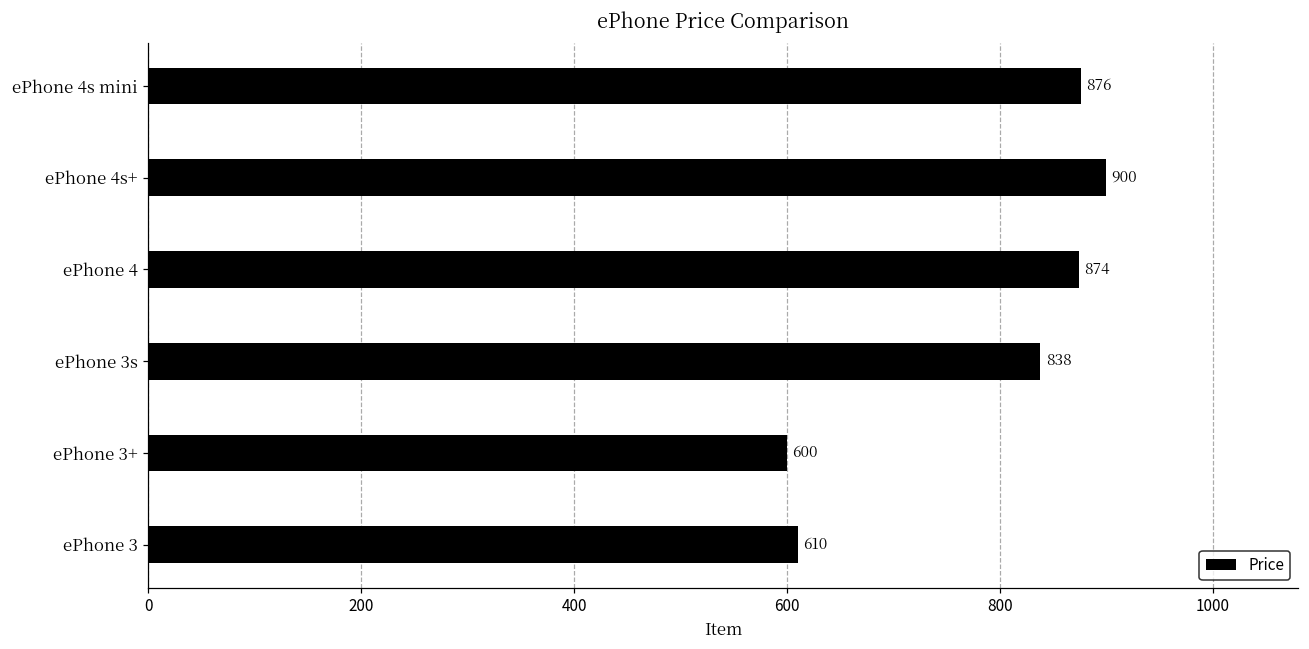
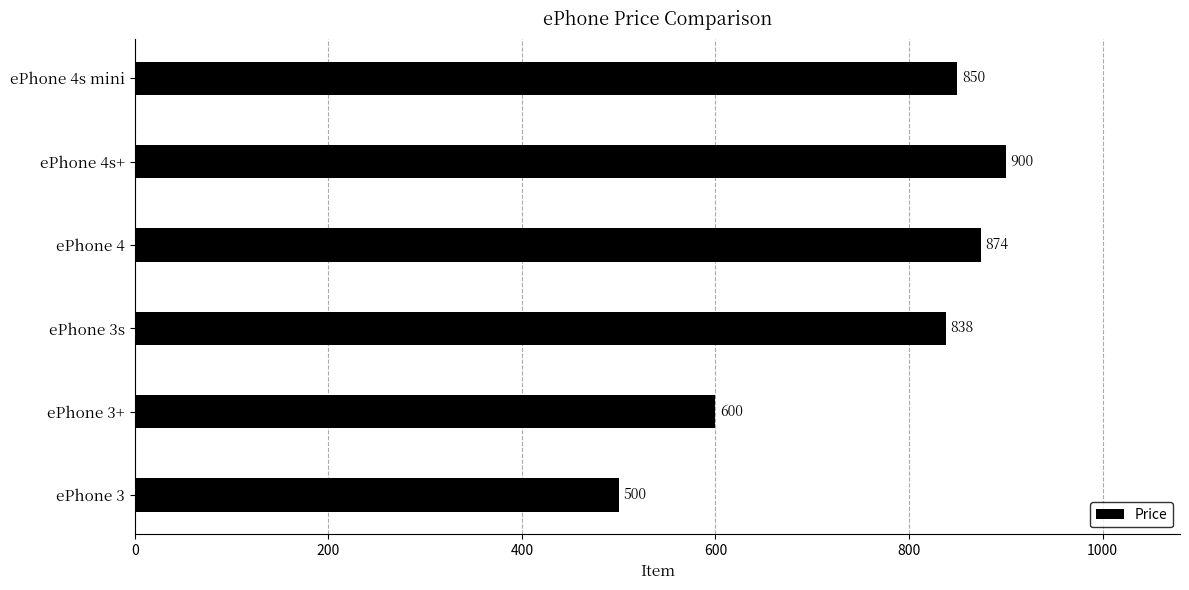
  {
-   "ePhone 4s mini": 876,
+   "ePhone 4s mini": 850,
    "ePhone 4s+": 900,
    "ePhone 4": 874,
    "ePhone 3s": 838,
    "ePhone 3+": 600,
-   "ePhone 3": 610
+   "ePhone 3": 500
  }
